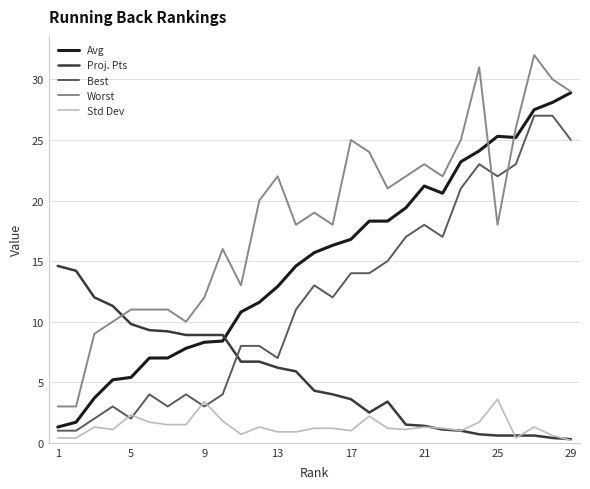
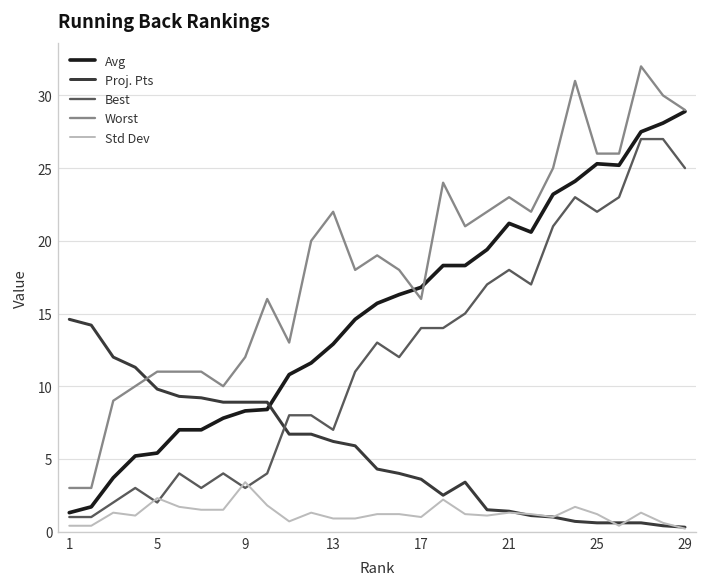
  {
    "Worst": {
      "1": 3,
      "5": 11,
      "9": 12,
      "13": 22,
-     "17": 25,
+     "17": 16,
      "21": 23,
-     "25": 18
+     "25": 26
    },
    "Std Dev": {
      "1": 0.4,
      "5": 2.3,
      "9": 3.4,
      "13": 0.9,
      "17": 1.0,
-     "25": 3.6
+     "25": 1.2
    }
  }
